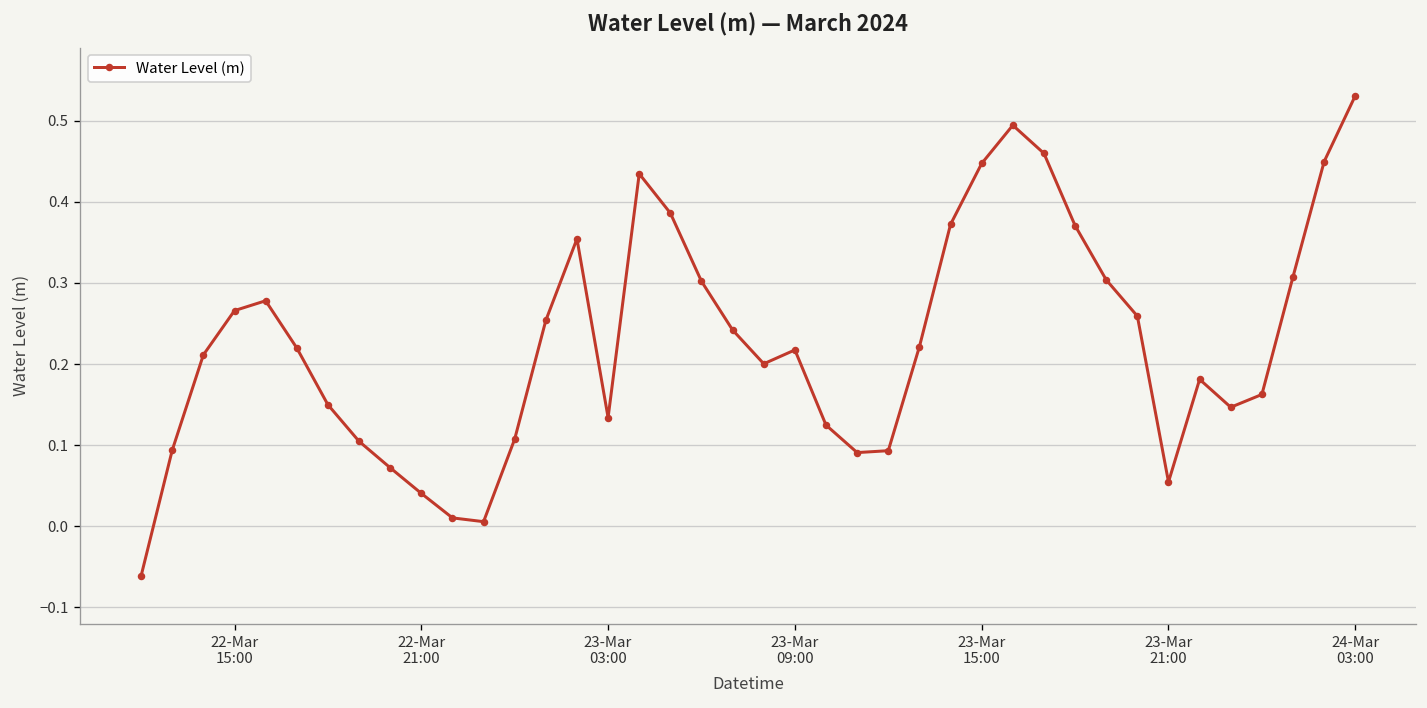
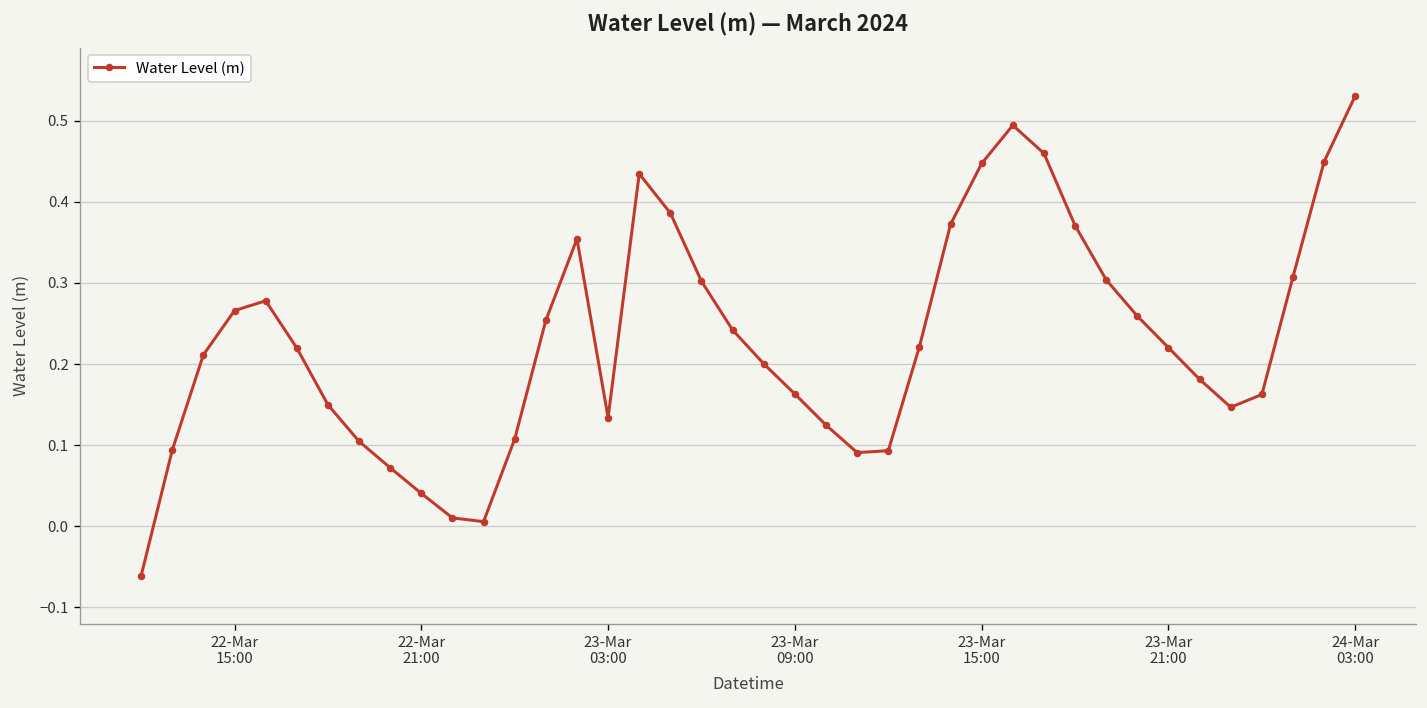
  {
    "22-Mar 15:00": 0.27,
    "22-Mar 21:00": 0.04,
    "23-Mar 03:00": 0.13,
-   "23-Mar 09:00": 0.22,
+   "23-Mar 09:00": 0.16,
    "23-Mar 15:00": 0.45,
-   "23-Mar 21:00": 0.05,
+   "23-Mar 21:00": 0.22,
    "24-Mar 03:00": 0.53
  }
